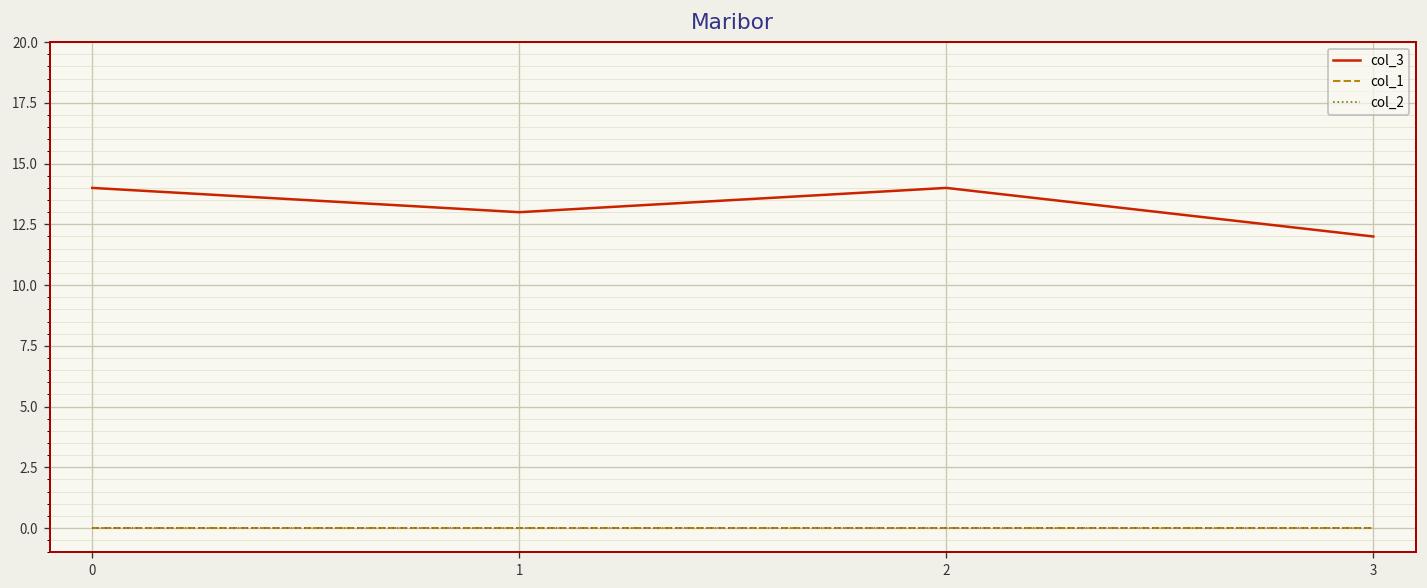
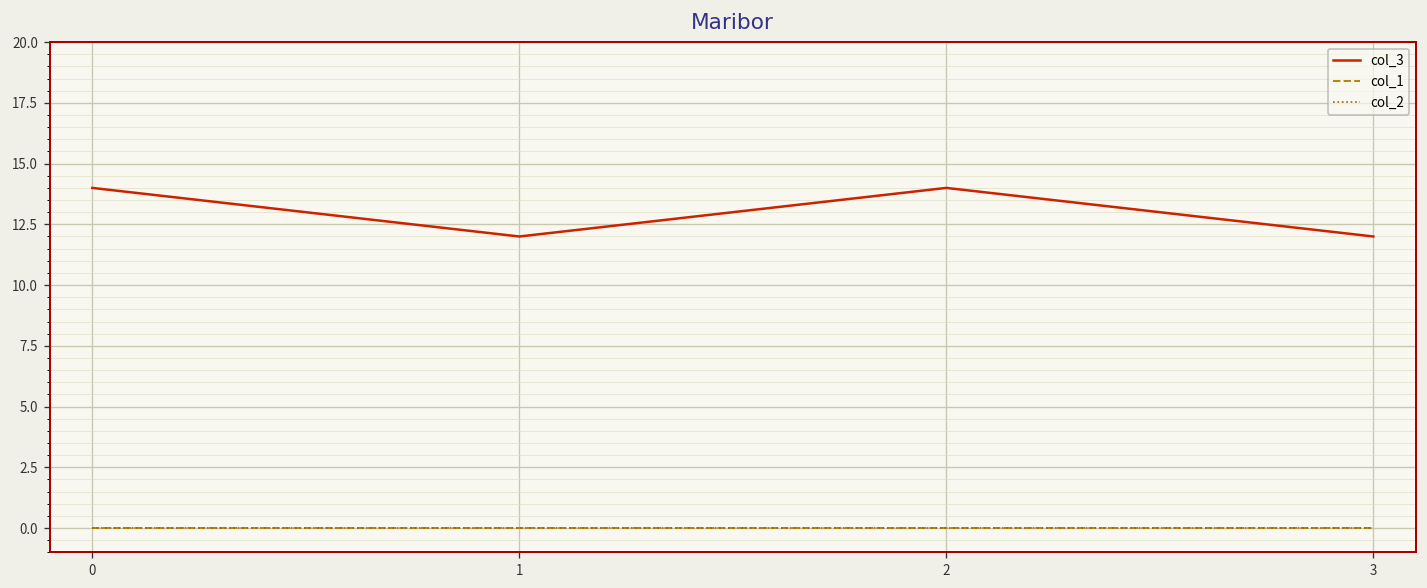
  {
    "col_3": {
      "0": 14,
-     "1": 13,
+     "1": 12,
      "2": 14,
      "3": 12
    },
    "col_2": {
      "0": 0,
      "1": 0,
      "2": 0,
      "3": 0
    }
  }
